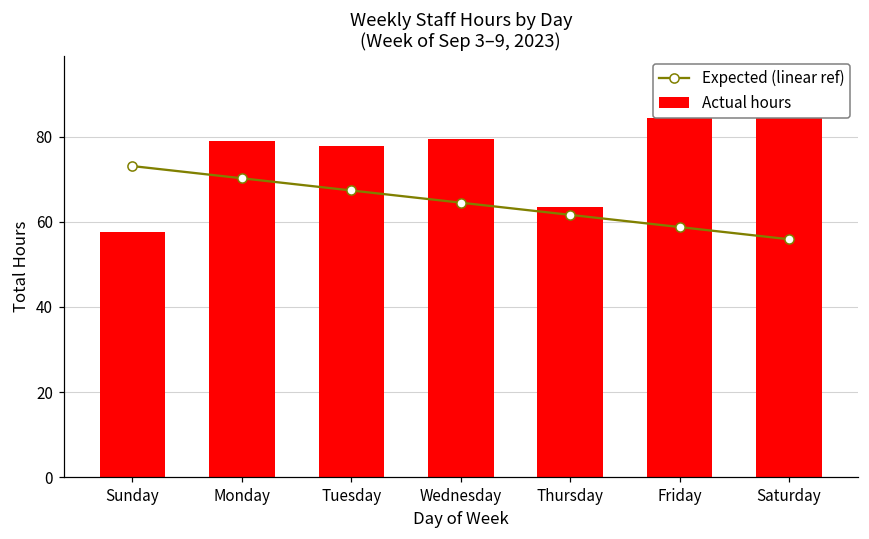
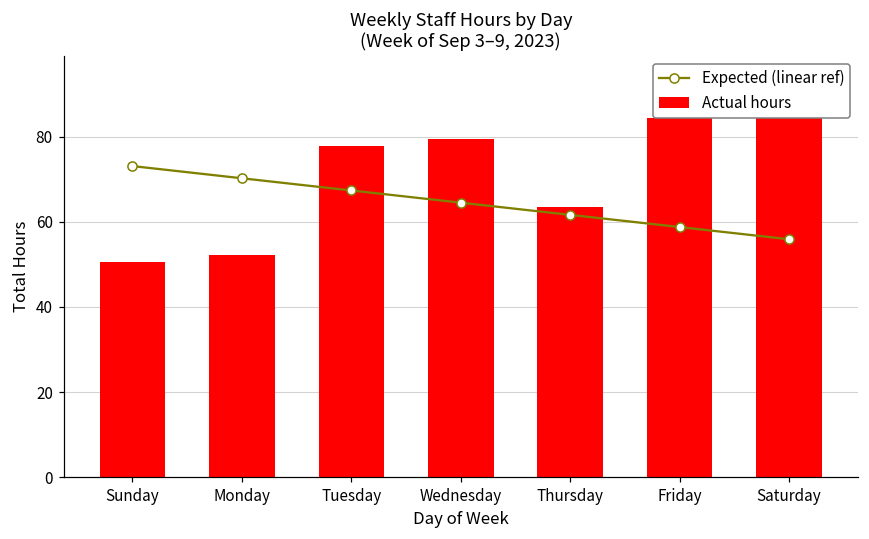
  {
    "Expected (linear ref)": {
      "Sunday": 73,
      "Monday": 70,
      "Tuesday": 67,
      "Wednesday": 65,
      "Thursday": 62,
      "Friday": 59,
      "Saturday": 56
    },
    "Actual hours": {
-     "Sunday": 58,
-     "Monday": 79,
+     "Sunday": 51,
+     "Monday": 52,
      "Tuesday": 78,
      "Wednesday": 79,
      "Thursday": 63,
      "Friday": 84
    }
  }
